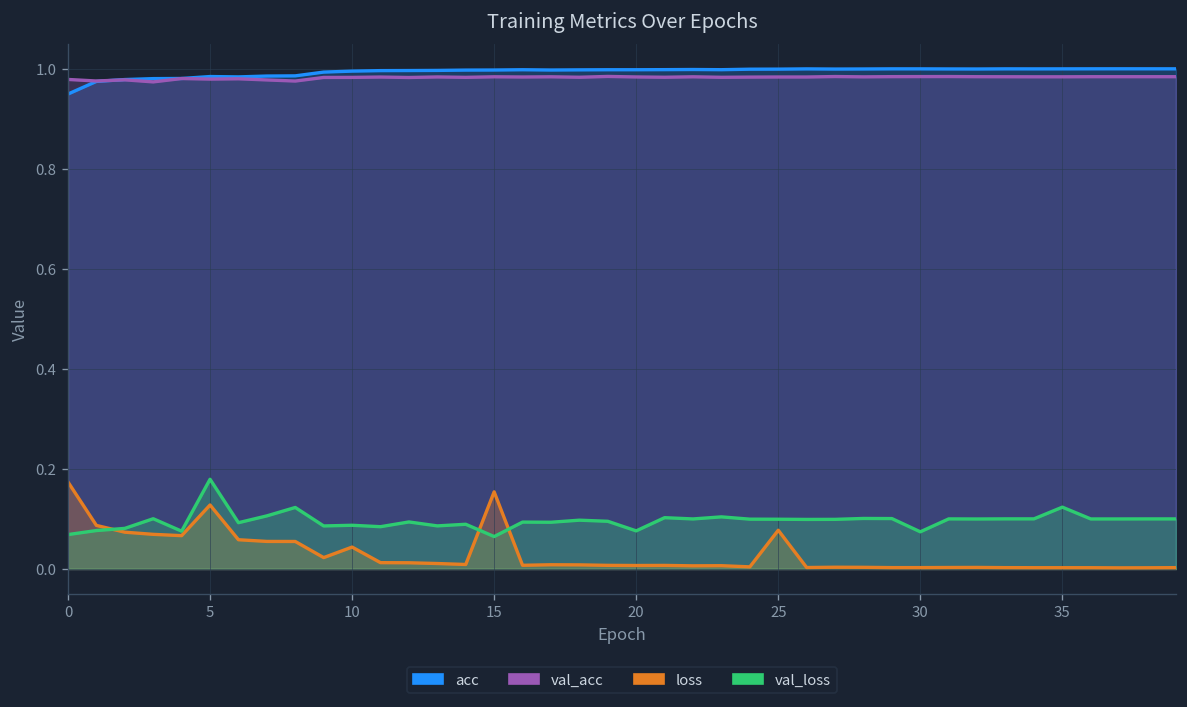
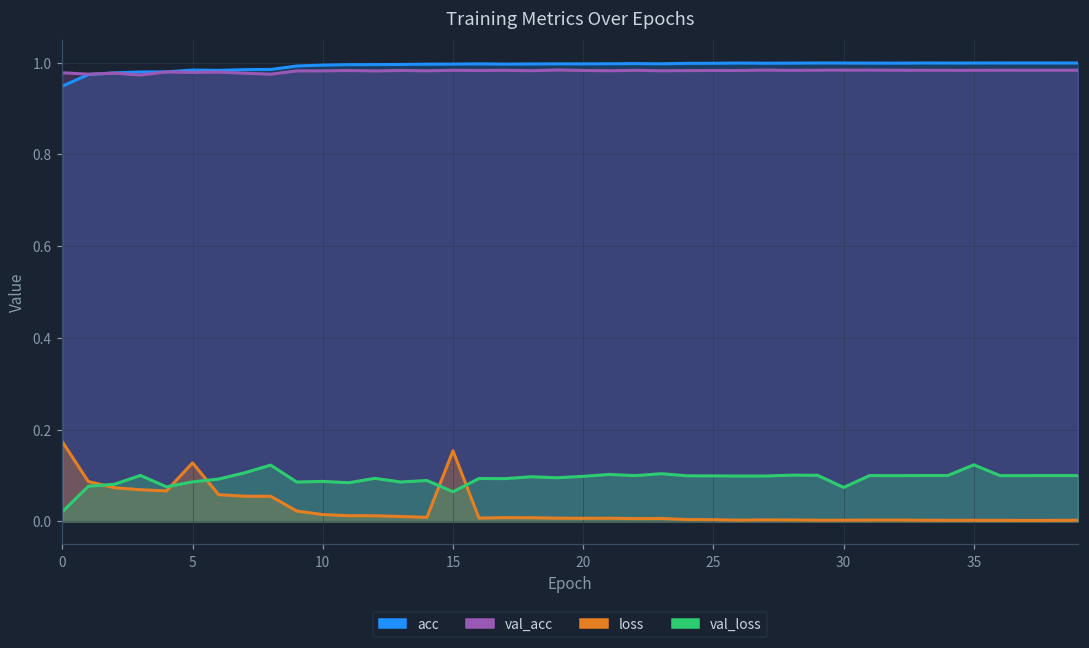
  {
    "loss": {
      "0": 0.17,
      "5": 0.13,
-     "10": 0.04,
+     "10": 0.01,
      "15": 0.15,
      "20": 0.01,
-     "25": 0.08,
+     "25": 0.00,
      "30": 0.00,
      "35": 0.00
    },
    "val_loss": {
-     "0": 0.07,
-     "5": 0.18,
+     "0": 0.02,
+     "5": 0.09,
      "10": 0.09,
      "15": 0.06,
-     "20": 0.08,
+     "20": 0.10,
      "25": 0.10,
      "30": 0.07,
      "35": 0.12
    }
  }
